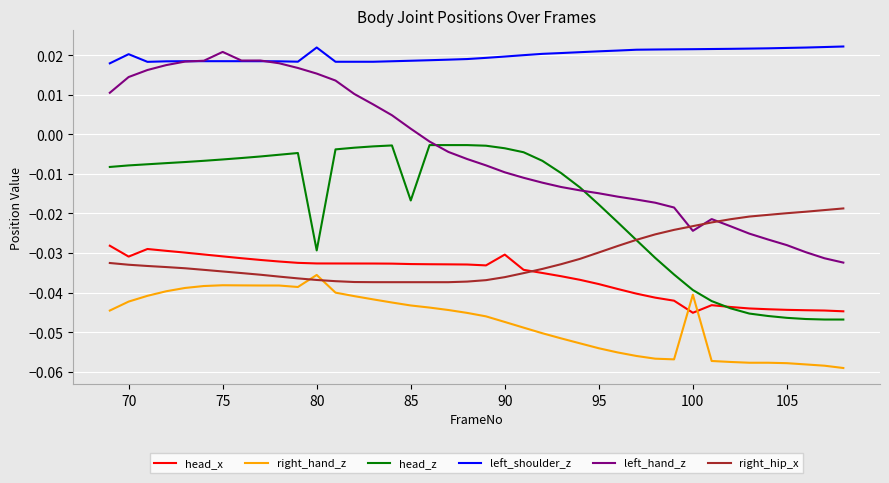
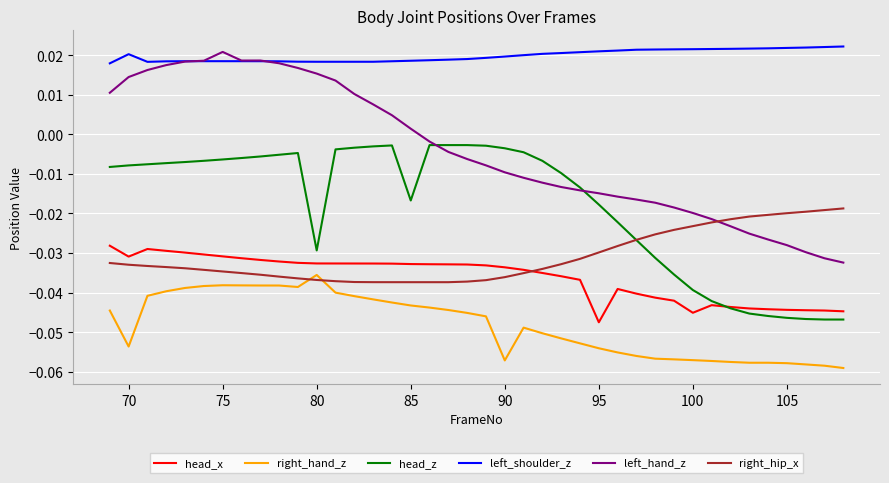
  {
    "head_x": {
      "70": -0.031,
      "75": -0.031,
      "80": -0.033,
      "85": -0.033,
-     "90": -0.030,
-     "95": -0.038,
+     "90": -0.034,
+     "95": -0.047,
      "100": -0.045,
      "105": -0.044
    },
    "right_hand_z": {
-     "70": -0.042,
+     "70": -0.054,
      "75": -0.038,
      "80": -0.036,
      "85": -0.043,
-     "90": -0.047,
+     "90": -0.057,
      "95": -0.054,
-     "100": -0.041,
+     "100": -0.057,
      "105": -0.058
    },
    "head_z": {
      "70": -0.008,
      "75": -0.006,
      "80": -0.029,
      "85": -0.017,
      "90": -0.004,
      "95": -0.018,
      "100": -0.039,
      "105": -0.046
    },
    "left_shoulder_z": {
      "70": 0.020,
      "75": 0.018,
-     "80": 0.022,
+     "80": 0.018,
      "85": 0.019,
      "90": 0.020,
      "95": 0.021,
      "100": 0.021,
      "105": 0.022
    },
    "left_hand_z": {
      "70": 0.014,
      "75": 0.021,
      "80": 0.015,
      "85": 0.001,
      "90": -0.010,
      "95": -0.015,
-     "100": -0.024,
+     "100": -0.020,
      "105": -0.028
    },
    "right_hip_x": {
      "70": -0.033,
      "75": -0.035,
      "80": -0.037,
      "85": -0.037,
      "90": -0.036,
      "95": -0.030,
      "100": -0.023,
      "105": -0.020
    }
  }
